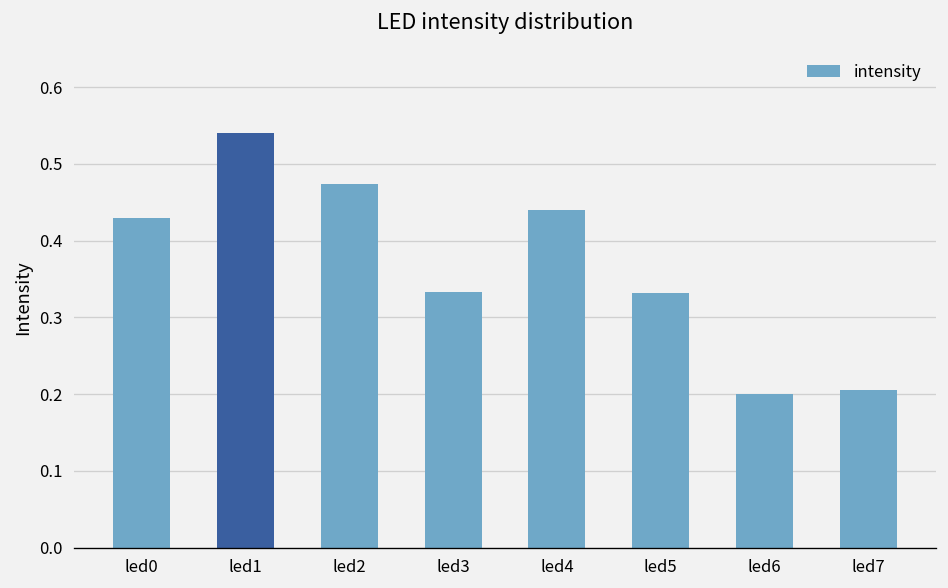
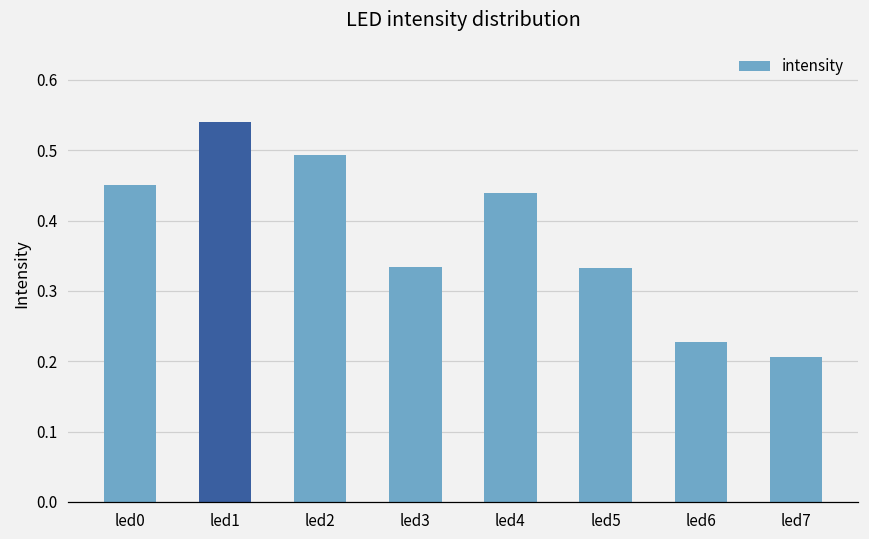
  {
-   "led0": 0.43,
+   "led0": 0.45,
    "led1": 0.54,
-   "led2": 0.47,
+   "led2": 0.49,
    "led3": 0.33,
    "led4": 0.44,
    "led5": 0.33,
-   "led6": 0.20,
+   "led6": 0.23,
    "led7": 0.21
  }
